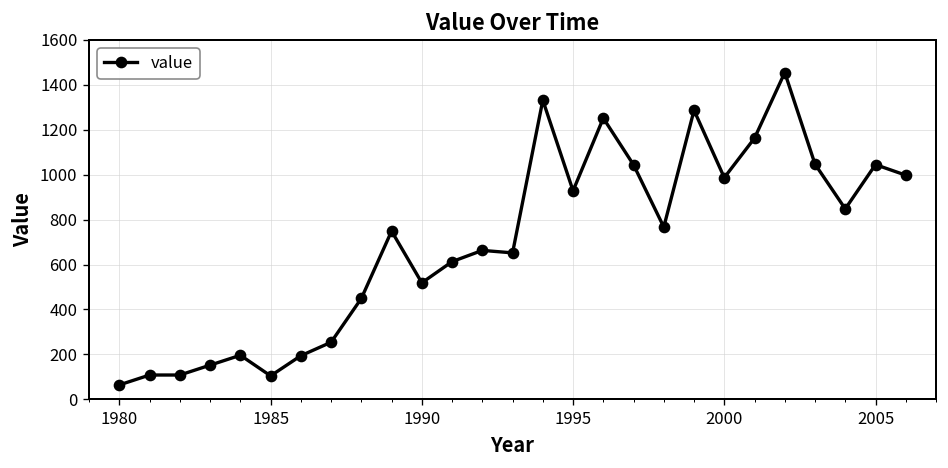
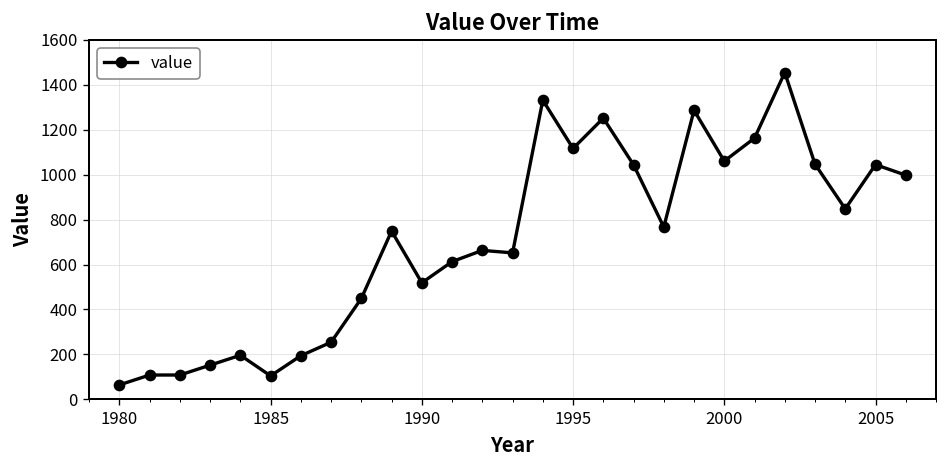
  {
    "1980": 60,
    "1985": 100,
    "1990": 520,
-   "1995": 930,
-   "2000": 990,
+   "1995": 1120,
+   "2000": 1060,
    "2005": 1050
  }
